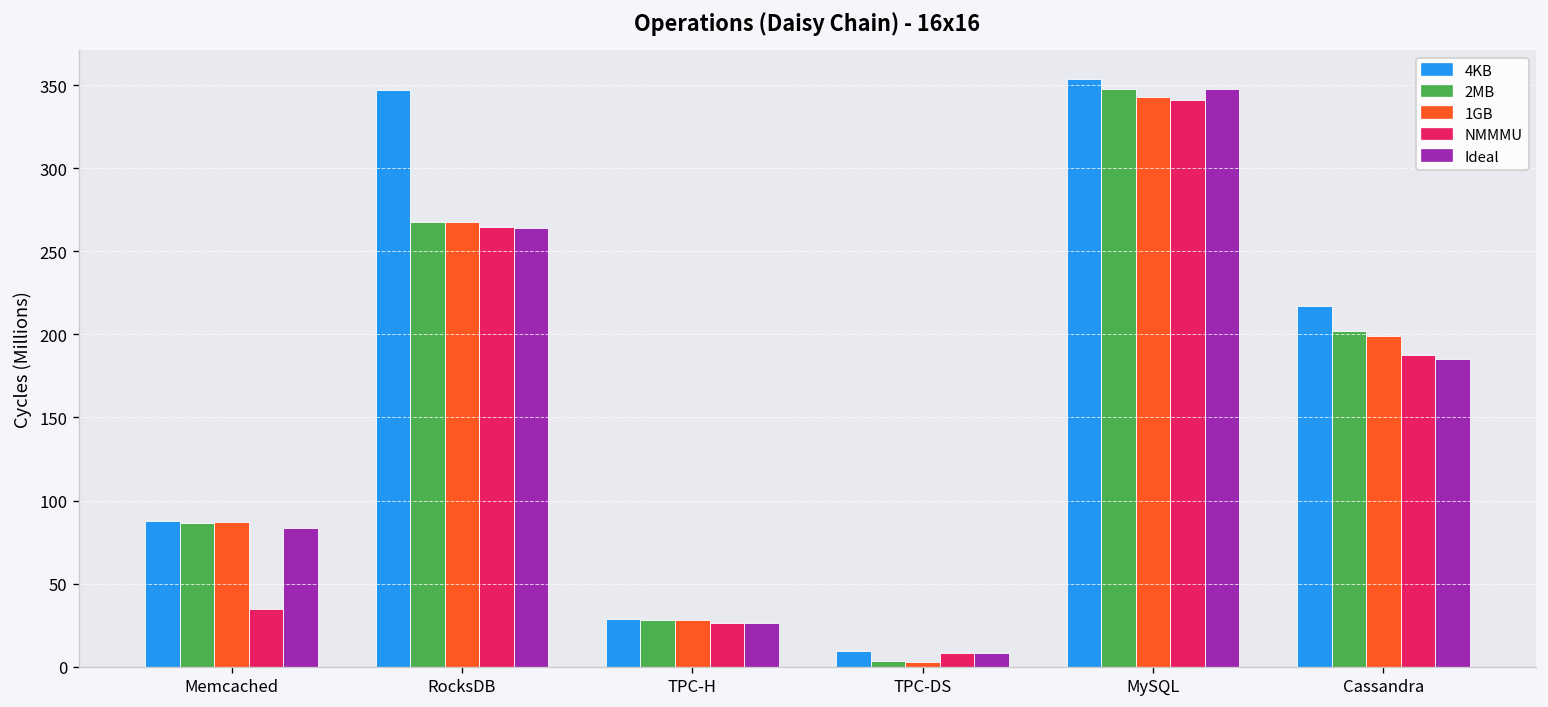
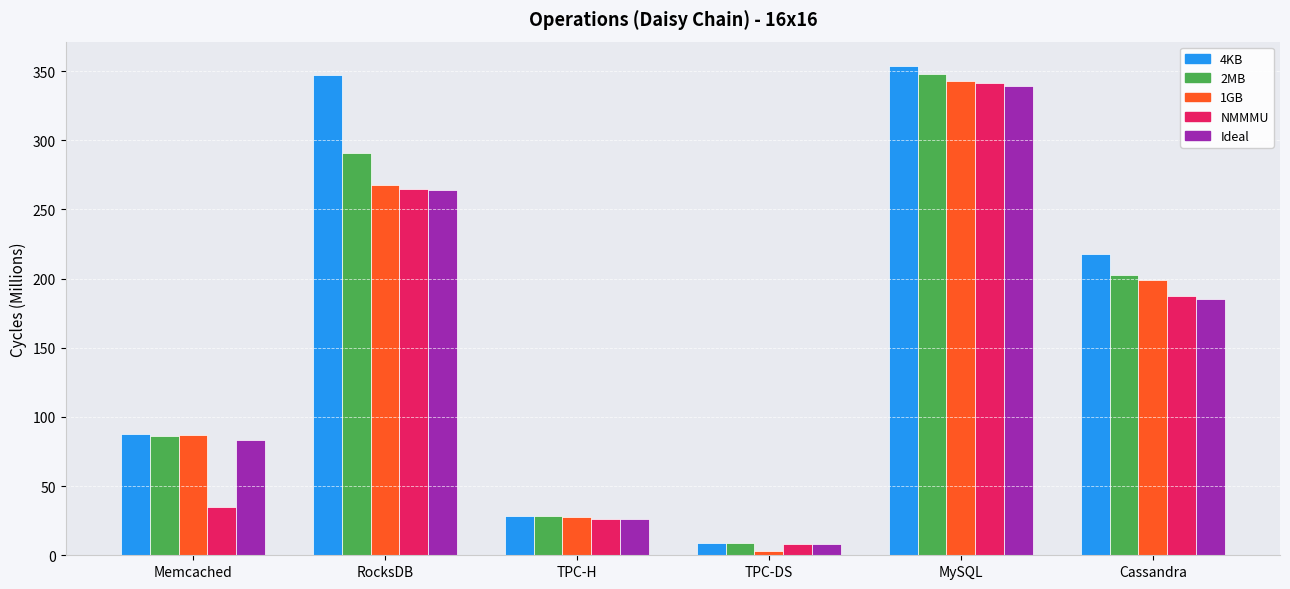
  {
    "4KB": {
      "Memcached": 88,
      "RocksDB": 347,
      "TPC-H": 29,
      "TPC-DS": 9,
      "MySQL": 354,
      "Cassandra": 217
    },
    "2MB": {
      "Memcached": 86,
-     "RocksDB": 268,
+     "RocksDB": 291,
      "TPC-H": 28,
-     "TPC-DS": 3,
+     "TPC-DS": 9,
      "MySQL": 348,
      "Cassandra": 202
    },
    "1GB": {
      "Memcached": 87,
      "RocksDB": 268,
      "TPC-H": 28,
      "TPC-DS": 3,
      "MySQL": 343,
      "Cassandra": 199
    },
    "NMMMU": {
      "Memcached": 35,
      "RocksDB": 265,
      "TPC-H": 26,
      "TPC-DS": 8,
      "MySQL": 341,
      "Cassandra": 188
    },
    "Ideal": {
      "Memcached": 83,
      "RocksDB": 264,
      "TPC-H": 26,
      "TPC-DS": 8,
-     "MySQL": 348,
+     "MySQL": 339,
      "Cassandra": 185
    }
  }
